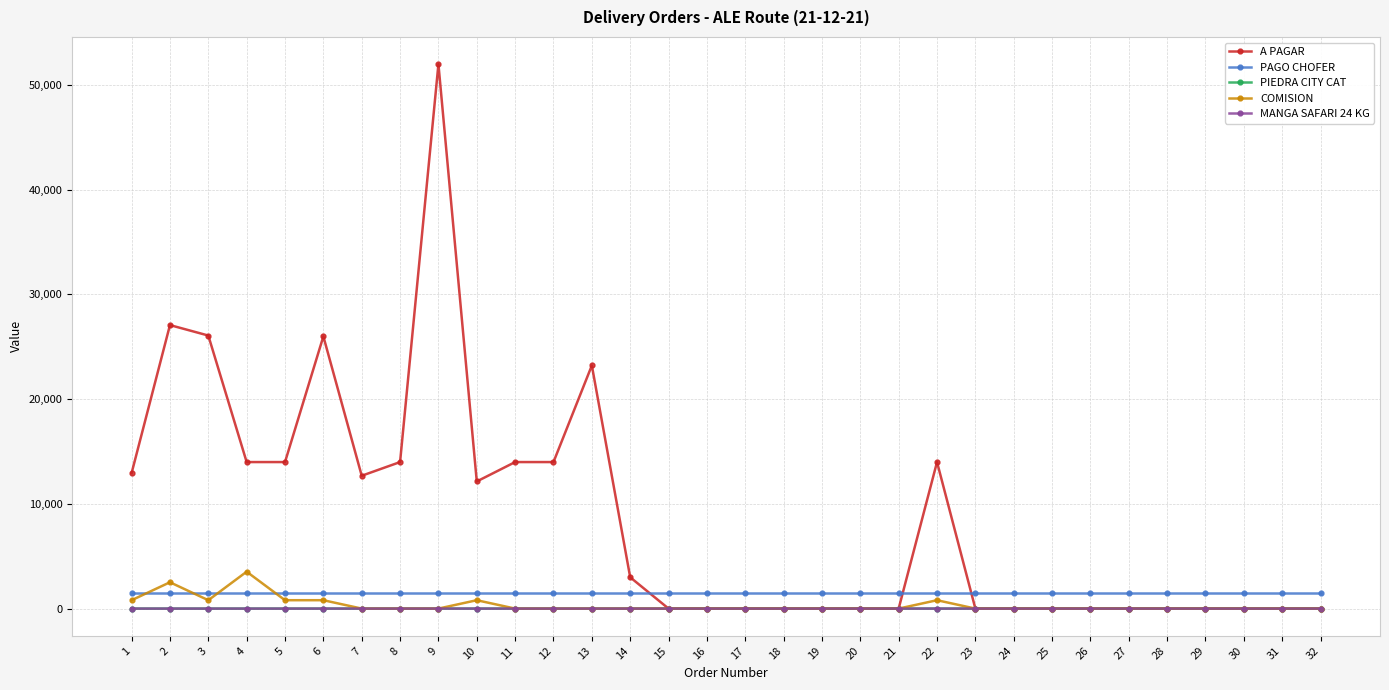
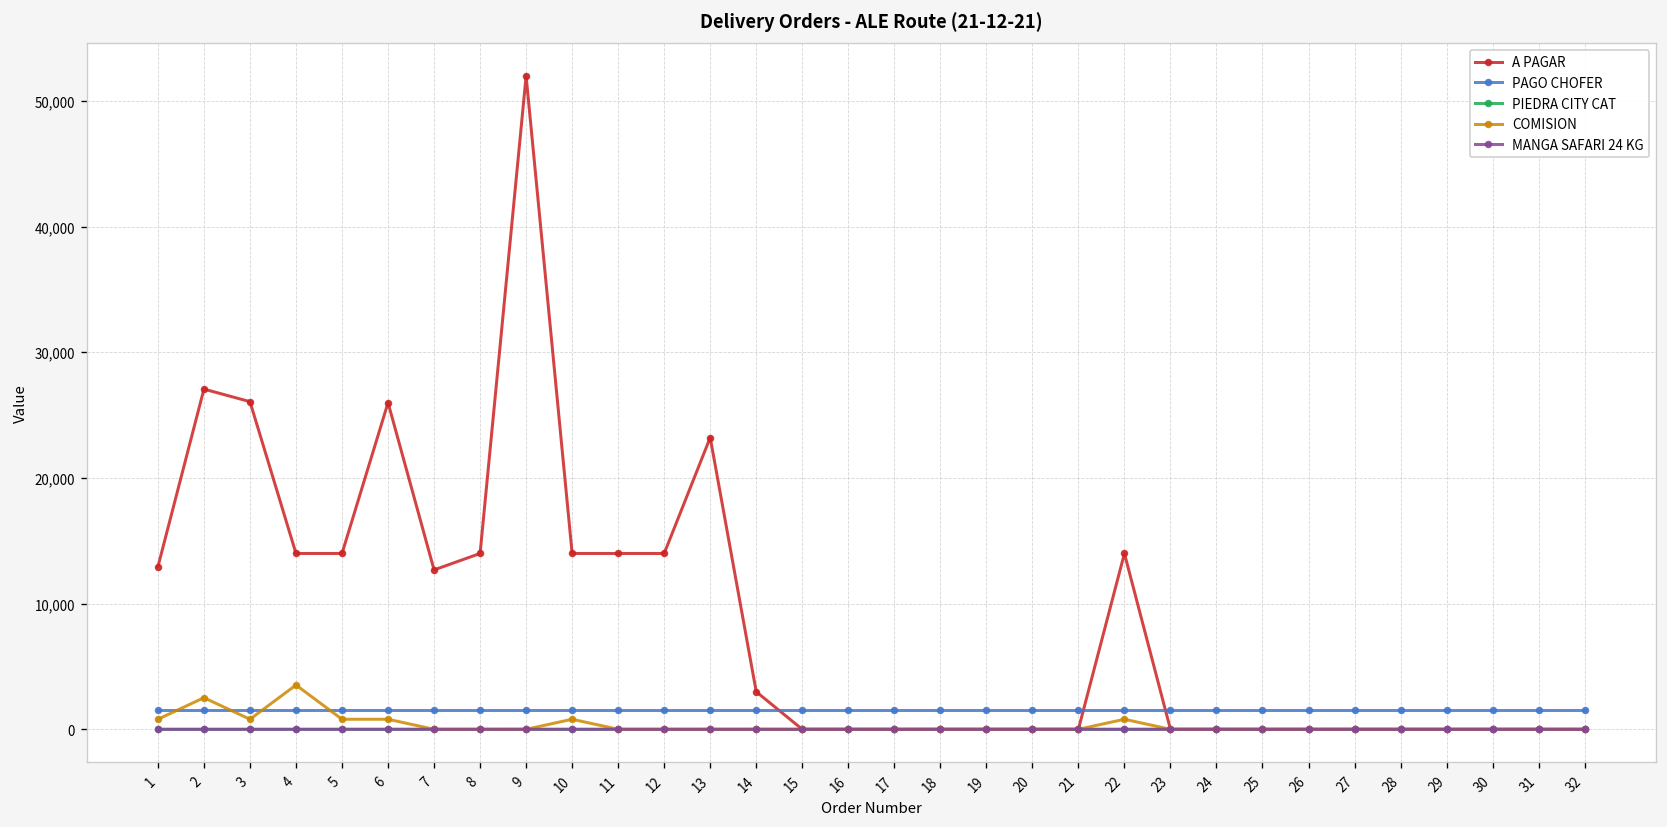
  {
    "A PAGAR": {
      "1": "12,900",
      "2": "27,100",
      "3": "26,100",
      "4": "14,000",
      "5": "14,000",
      "6": "26,000",
      "7": "12,700",
      "8": "14,000",
      "9": "52,000",
-     "10": "12,100",
+     "10": "14,000",
      "11": "14,000",
      "12": "14,000",
      "13": "23,200",
      "14": "3,000",
      "22": "14,000"
    },
    "PAGO CHOFER": {
      "1": "1,500",
      "2": "1,500",
      "3": "1,500",
      "4": "1,500",
      "5": "1,500",
      "6": "1,500",
      "7": "1,500",
      "8": "1,500",
      "9": "1,500",
      "10": "1,500",
      "11": "1,500",
      "12": "1,500",
      "13": "1,500",
      "14": "1,500",
      "15": "1,500",
      "16": "1,500",
      "17": "1,500",
      "18": "1,500",
      "19": "1,500",
      "20": "1,500",
      "21": "1,500",
      "22": "1,500",
      "23": "1,500",
      "24": "1,500",
      "25": "1,500",
      "26": "1,500",
      "27": "1,500",
      "28": "1,500",
      "29": "1,500",
      "30": "1,500",
      "31": "1,500",
      "32": "1,500"
    },
    "COMISION": {
      "1": "800",
      "2": "2,500",
      "3": "800",
      "4": "3,500",
      "5": "800",
      "6": "800",
      "10": "800",
      "22": "800"
    }
  }
